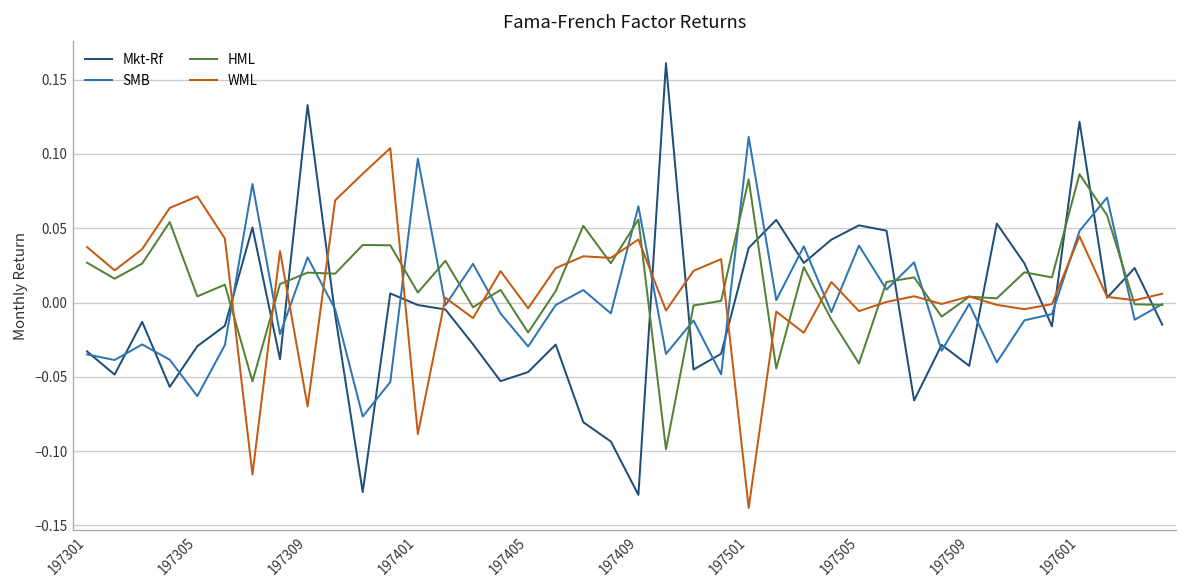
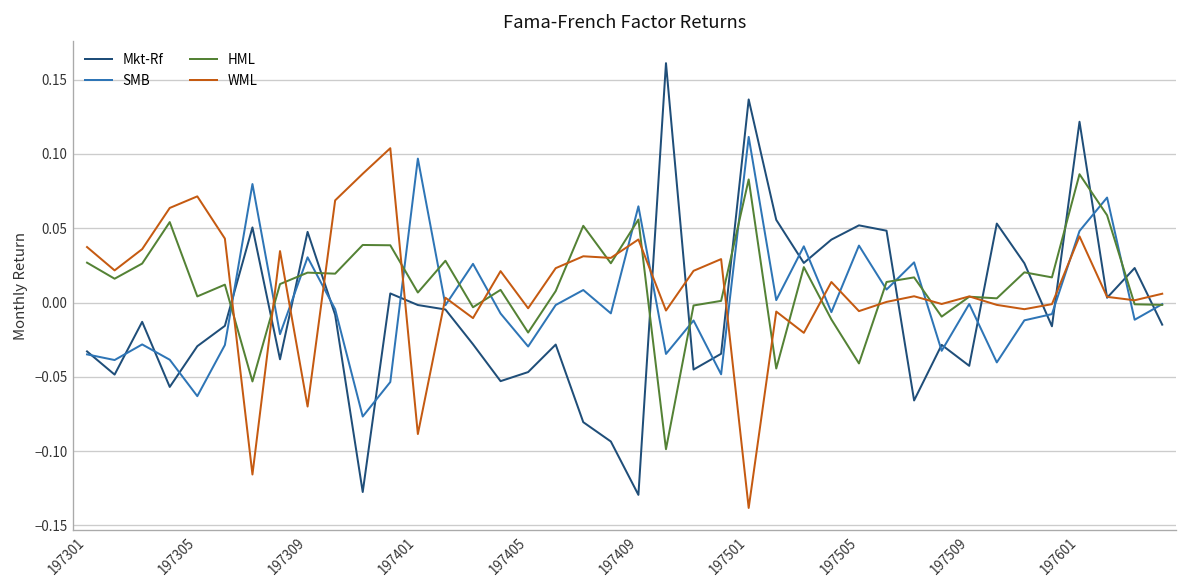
  {
    "Mkt-Rf": {
      "197305": -0.029,
-     "197309": 0.133,
+     "197309": 0.048,
      "197401": -0.002,
      "197405": -0.047,
      "197409": -0.129,
-     "197501": 0.037,
+     "197501": 0.137,
      "197505": 0.052,
      "197509": -0.043,
      "197601": 0.122
    },
    "SMB": {
      "197305": -0.063,
      "197309": 0.030,
      "197401": 0.097,
      "197405": -0.030,
      "197409": 0.065,
      "197501": 0.111,
      "197505": 0.038,
      "197509": -0.001,
      "197601": 0.048
    },
    "HML": {
      "197301": 0.027,
      "197305": 0.004,
      "197309": 0.020,
      "197401": 0.007,
      "197405": -0.020,
      "197409": 0.056,
      "197501": 0.083,
      "197505": -0.041,
      "197601": 0.086
    },
    "WML": {
      "197301": 0.037,
      "197305": 0.071,
      "197309": -0.070,
      "197401": -0.089,
      "197405": -0.004,
      "197409": 0.042,
      "197501": -0.138,
      "197505": -0.006,
      "197601": 0.045
    }
  }
